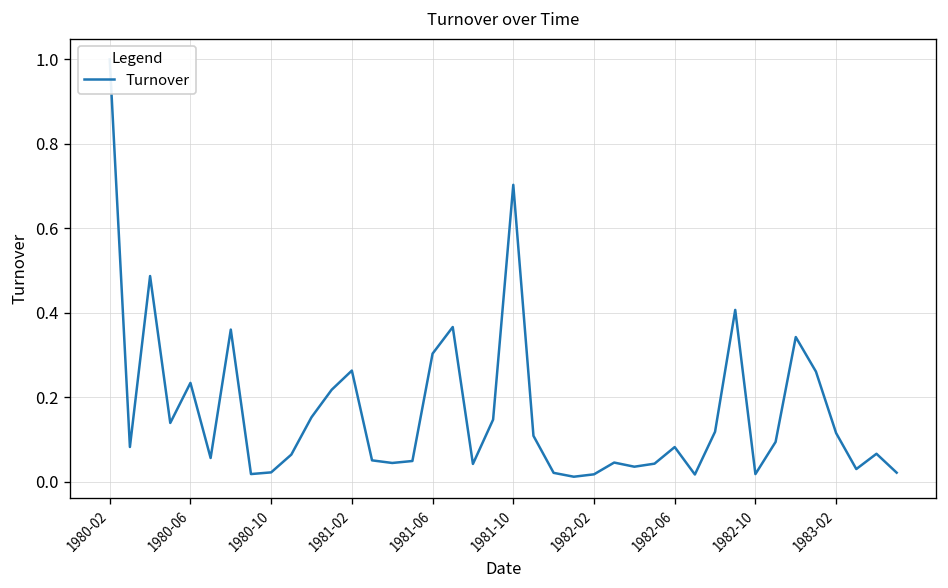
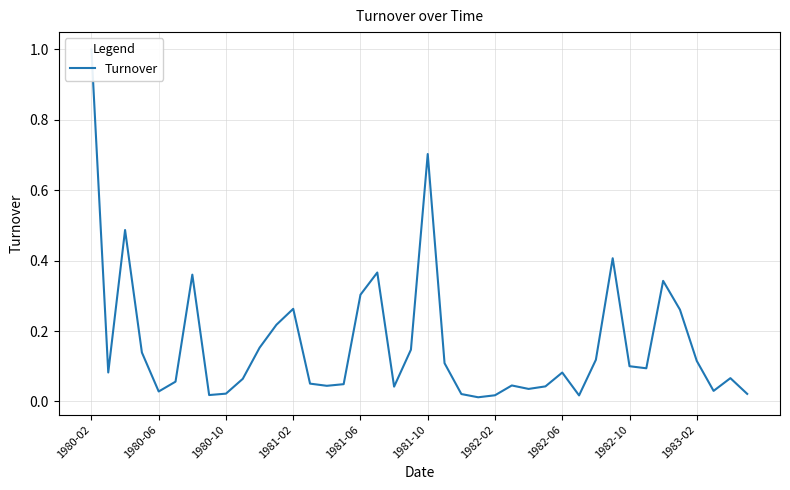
  {
-   "1980-06": 0.23,
+   "1980-06": 0.03,
    "1980-10": 0.02,
    "1981-02": 0.26,
    "1981-06": 0.30,
    "1981-10": 0.70,
    "1982-02": 0.02,
    "1982-06": 0.08,
-   "1982-10": 0.02,
+   "1982-10": 0.10,
    "1983-02": 0.12
  }
